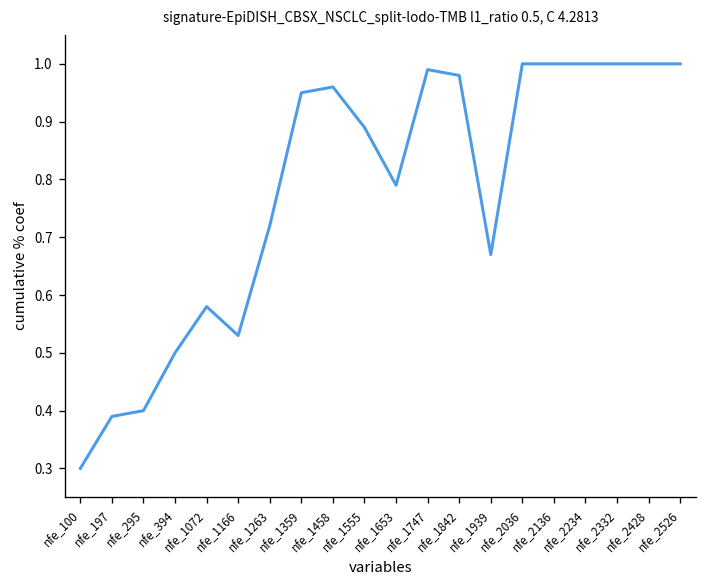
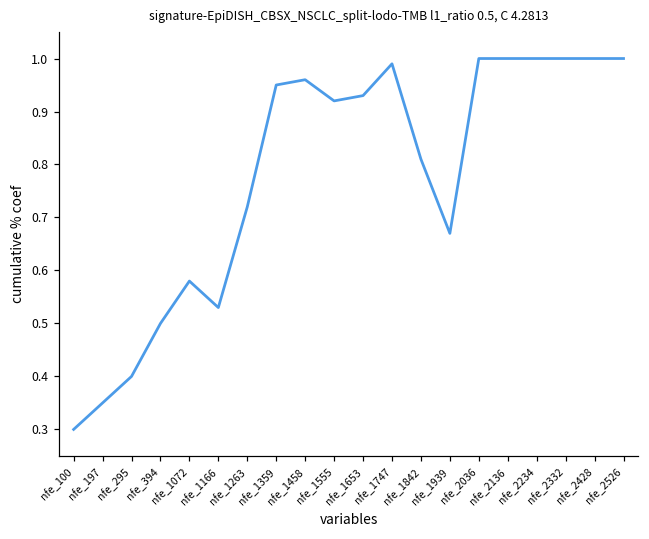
  {
    "nfe_100": 0.30,
-   "nfe_197": 0.39,
+   "nfe_197": 0.35,
    "nfe_295": 0.40,
    "nfe_394": 0.50,
    "nfe_1072": 0.58,
    "nfe_1166": 0.53,
    "nfe_1263": 0.72,
    "nfe_1359": 0.95,
    "nfe_1458": 0.96,
-   "nfe_1555": 0.89,
-   "nfe_1653": 0.79,
+   "nfe_1555": 0.92,
+   "nfe_1653": 0.93,
    "nfe_1747": 0.99,
-   "nfe_1842": 0.98,
+   "nfe_1842": 0.81,
    "nfe_1939": 0.67,
    "nfe_2036": 1.00,
    "nfe_2136": 1.00,
    "nfe_2234": 1.00,
    "nfe_2332": 1.00,
    "nfe_2428": 1.00,
    "nfe_2526": 1.00
  }
